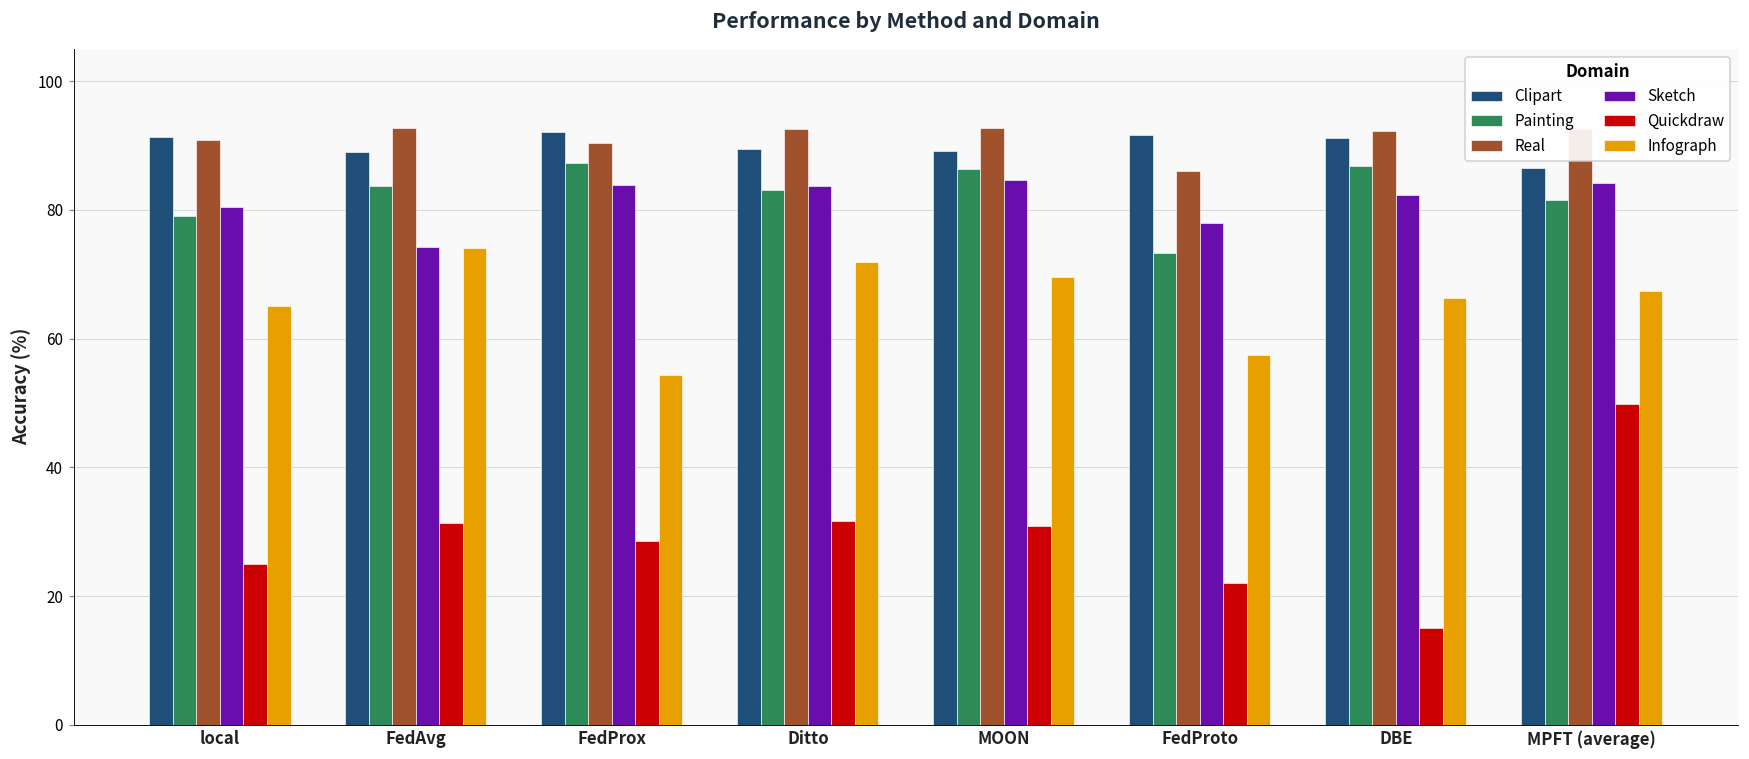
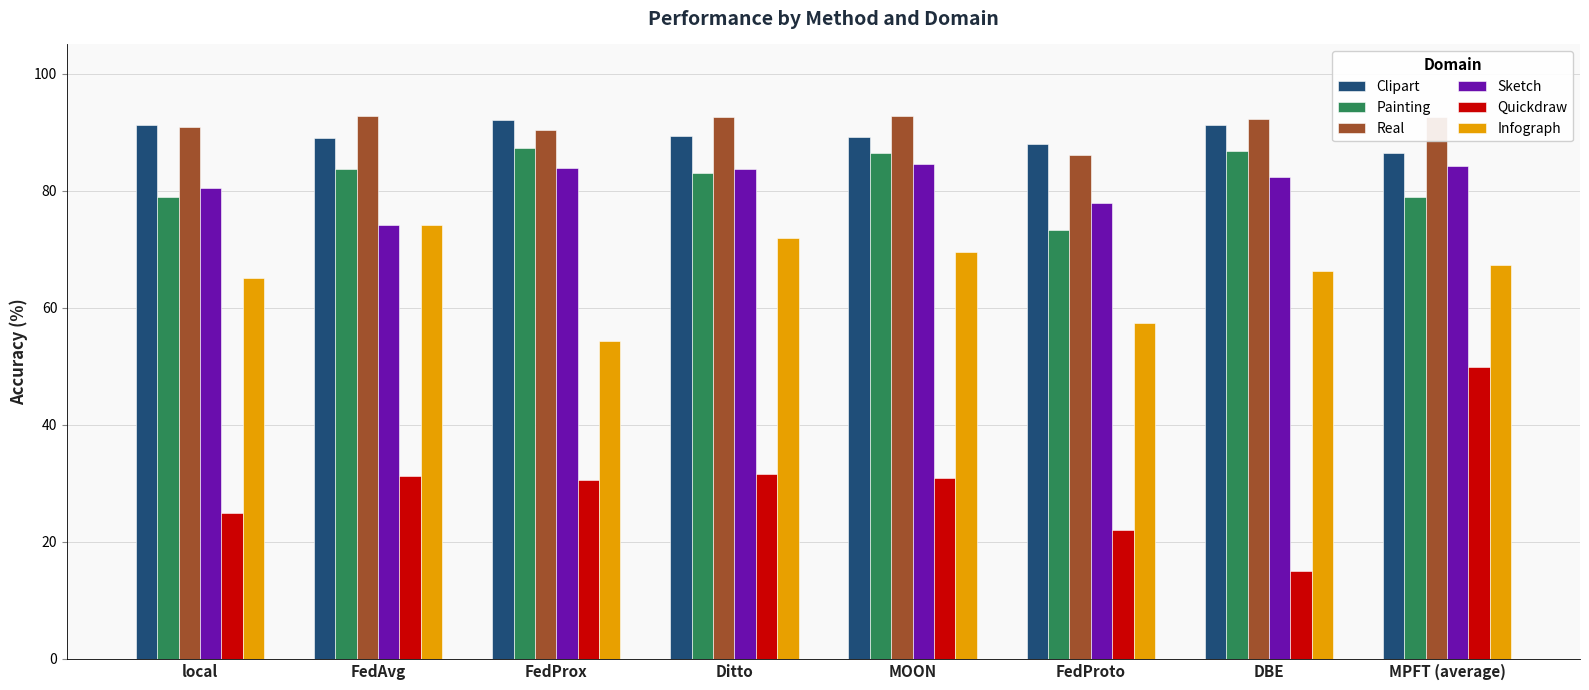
  {
    "Clipart": {
      "local": 91,
      "FedAvg": 89,
      "FedProx": 92,
      "Ditto": 89,
      "MOON": 89,
-     "FedProto": 92,
+     "FedProto": 88,
      "DBE": 91,
      "MPFT (average)": 86
    },
    "Painting": {
      "local": 79,
      "FedAvg": 84,
      "FedProx": 87,
      "Ditto": 83,
      "MOON": 86,
      "FedProto": 73,
      "DBE": 87,
-     "MPFT (average)": 81
+     "MPFT (average)": 79
    },
    "Real": {
      "local": 91,
      "FedAvg": 93,
      "FedProx": 90,
      "Ditto": 93,
      "MOON": 93,
      "FedProto": 86,
      "DBE": 92
    },
    "Sketch": {
      "local": 80,
      "FedAvg": 74,
      "FedProx": 84,
      "Ditto": 84,
      "MOON": 85,
      "FedProto": 78,
      "DBE": 82,
      "MPFT (average)": 84
    },
    "Quickdraw": {
      "local": 25,
      "FedAvg": 31,
-     "FedProx": 29,
+     "FedProx": 31,
      "Ditto": 32,
      "MOON": 31,
      "FedProto": 22,
      "DBE": 15,
      "MPFT (average)": 50
    },
    "Infograph": {
      "local": 65,
      "FedAvg": 74,
      "FedProx": 54,
      "Ditto": 72,
      "MOON": 70,
      "FedProto": 57,
      "DBE": 66,
      "MPFT (average)": 67
    }
  }
